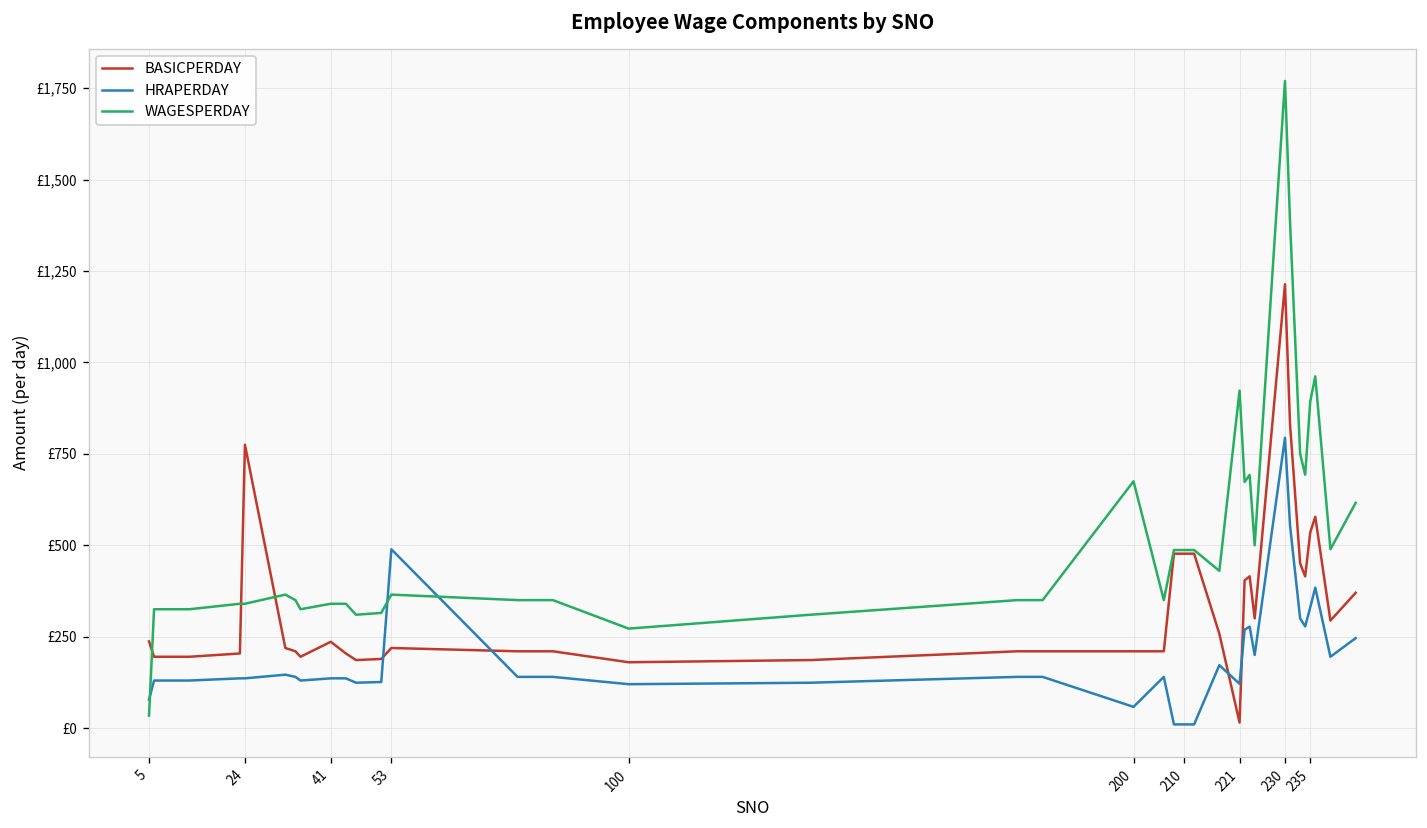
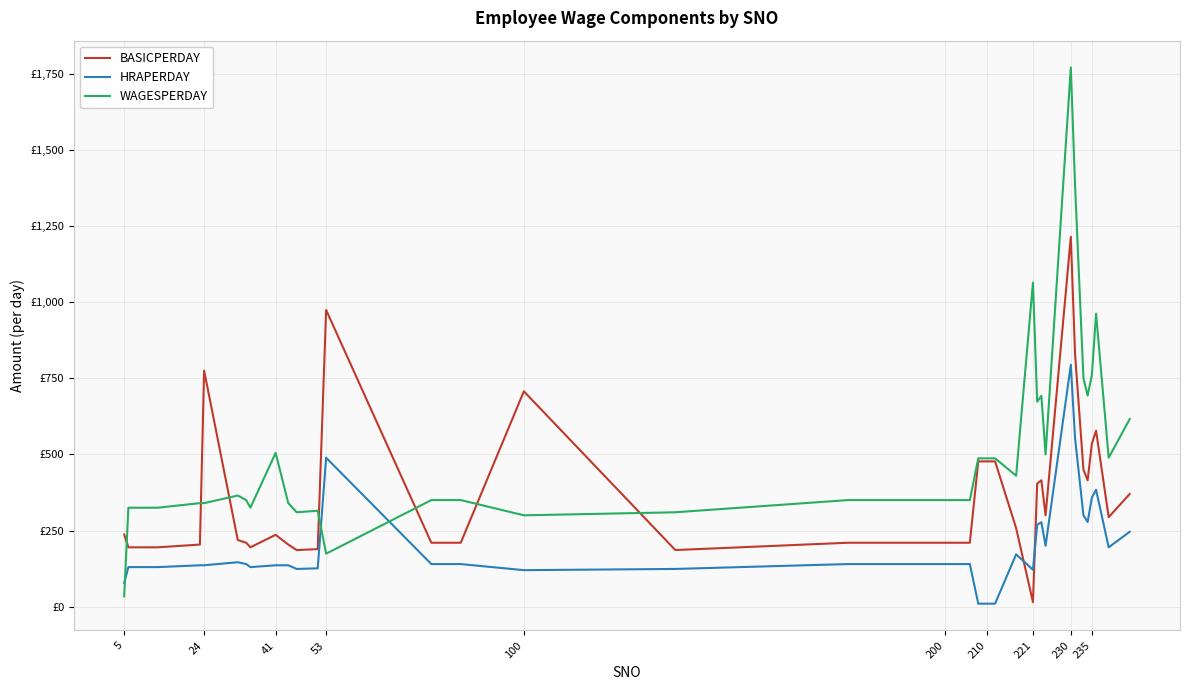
  {
    "BASICPERDAY": {
      "5": "£240",
      "24": "£780",
      "41": "£240",
-     "53": "£220",
-     "100": "£180",
+     "53": "£970",
+     "100": "£710",
      "200": "£210",
      "210": "£480",
      "221": "£20",
      "230": "£1,210",
      "235": "£540"
    },
    "HRAPERDAY": {
      "5": "£80",
      "24": "£140",
      "41": "£140",
      "53": "£490",
      "100": "£120",
-     "200": "£60",
+     "200": "£140",
      "210": "£10",
      "221": "£120",
      "230": "£790",
-     "235": "£330"
+     "235": "£360"
    },
    "WAGESPERDAY": {
      "5": "£30",
      "24": "£340",
-     "41": "£340",
-     "53": "£370",
-     "100": "£270",
-     "200": "£680",
+     "41": "£510",
+     "53": "£170",
+     "100": "£300",
+     "200": "£350",
      "210": "£490",
-     "221": "£920",
+     "221": "£1,060",
      "230": "£1,770",
-     "235": "£890"
+     "235": "£760"
    }
  }
